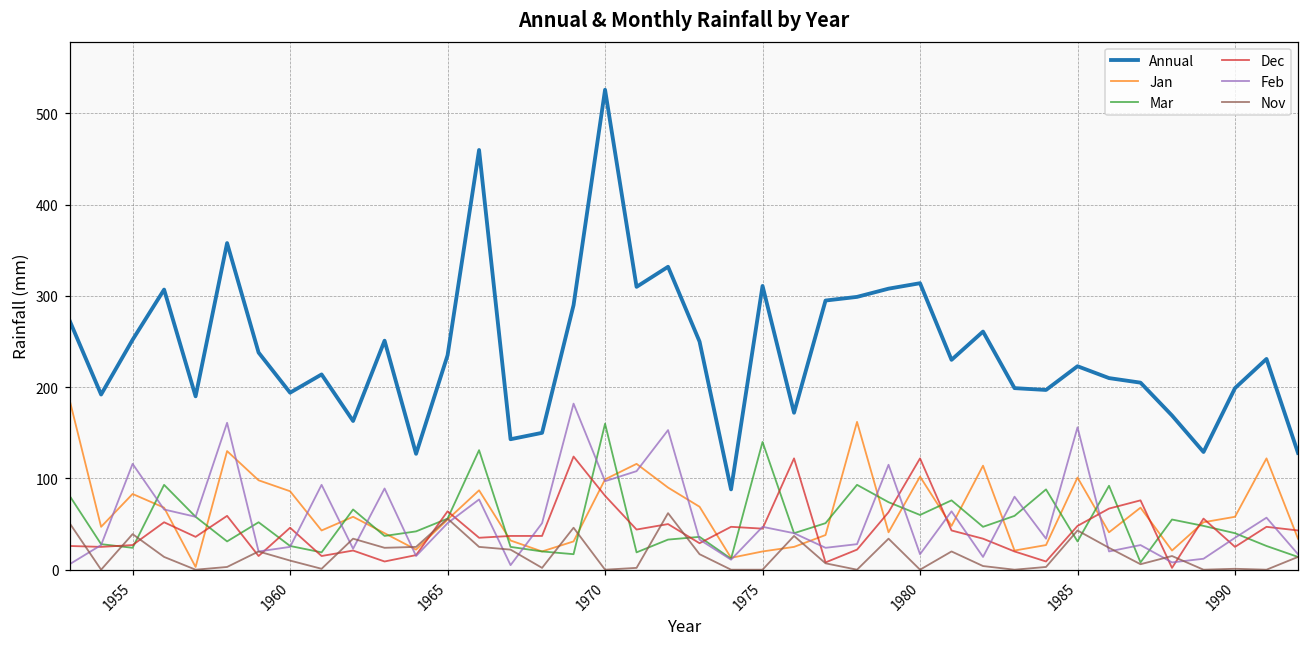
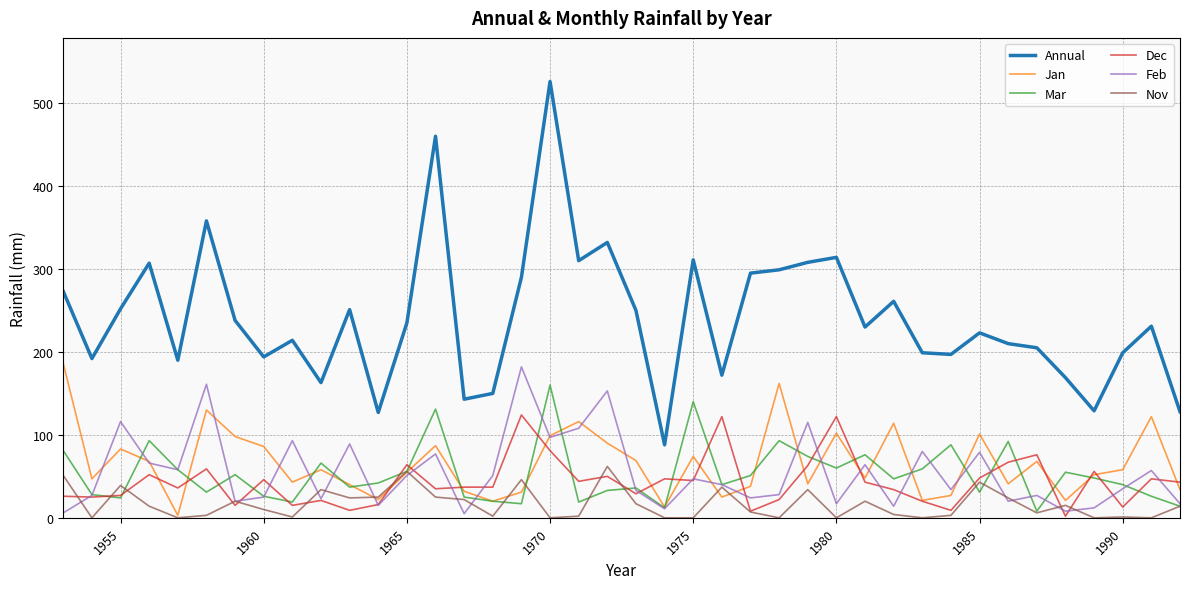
  {
    "Annual": {
      "1955": 250,
      "1960": 190,
      "1965": 240,
      "1970": 530,
      "1975": 310,
      "1980": 310,
      "1985": 220,
      "1990": 200
    },
    "Jan": {
      "1955": 80,
      "1960": 90,
-     "1975": 20,
+     "1975": 70,
      "1980": 100,
      "1985": 100,
      "1990": 60
    },
    "Mar": {
      "1970": 160,
      "1975": 140,
      "1980": 60,
      "1985": 30,
      "1990": 40
    },
    "Dec": {
      "1960": 50,
      "1965": 60,
      "1970": 80,
      "1980": 120,
      "1985": 50,
-     "1990": 30
+     "1990": 10
    },
    "Feb": {
      "1955": 120,
      "1965": 50,
      "1980": 20,
-     "1985": 160,
+     "1985": 80,
      "1990": 40
    },
    "Nov": {
      "1955": 40,
      "1960": 10,
      "1970": 0,
      "1975": 0,
      "1980": 0,
      "1985": 40,
      "1990": 0
    }
  }
